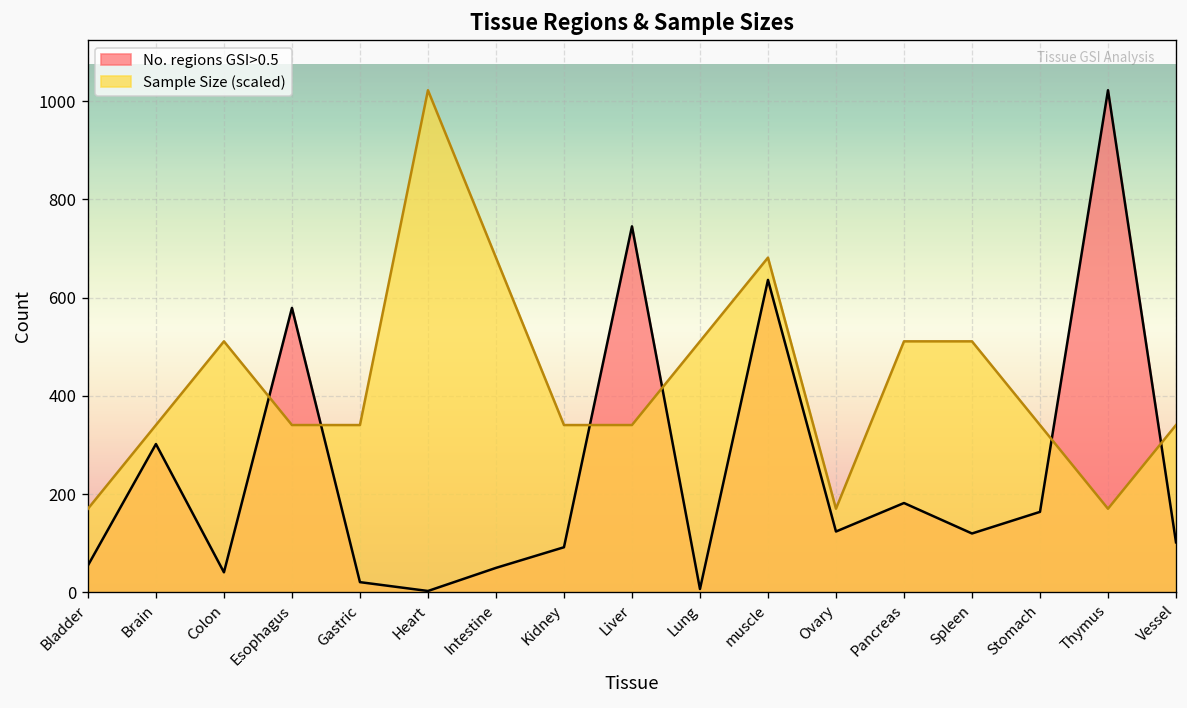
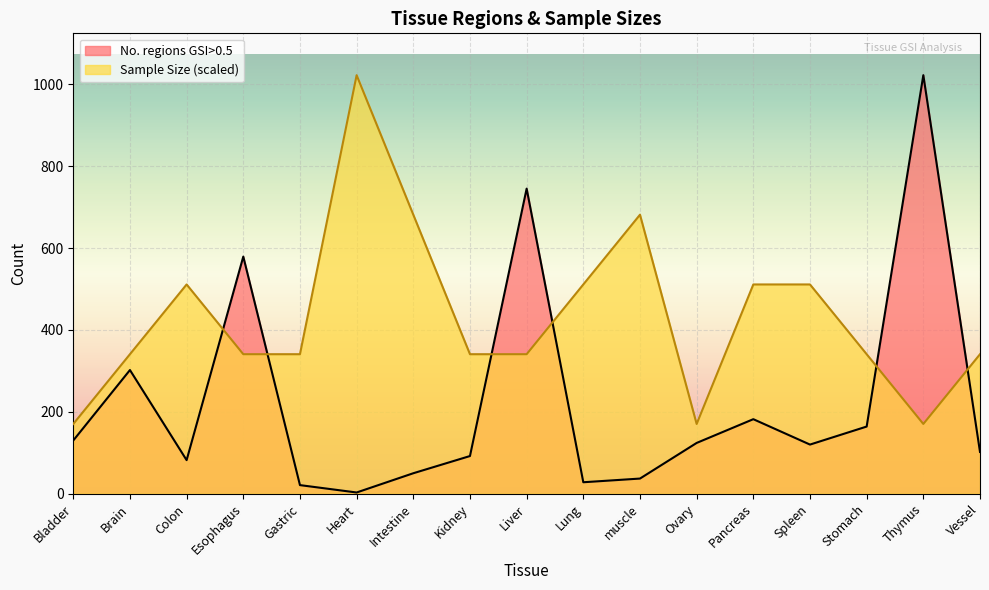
  {
    "No. regions GSI>0.5": {
-     "Bladder": 60,
+     "Bladder": 130,
      "Brain": 300,
-     "Colon": 40,
+     "Colon": 80,
      "Esophagus": 580,
      "Gastric": 20,
      "Heart": 0,
      "Intestine": 50,
      "Kidney": 90,
      "Liver": 750,
-     "Lung": 10,
-     "muscle": 640,
+     "Lung": 30,
+     "muscle": 40,
      "Ovary": 120,
      "Pancreas": 180,
      "Spleen": 120,
      "Stomach": 160,
      "Thymus": 1020,
      "Vessel": 100
    },
    "Sample Size (scaled)": {
      "Bladder": 170,
      "Brain": 340,
      "Colon": 510,
      "Esophagus": 340,
      "Gastric": 340,
      "Heart": 1020,
      "Intestine": 680,
      "Kidney": 340,
      "Liver": 340,
      "Lung": 510,
      "muscle": 680,
      "Ovary": 170,
      "Pancreas": 510,
      "Spleen": 510,
      "Stomach": 340,
      "Thymus": 170,
      "Vessel": 340
    }
  }
